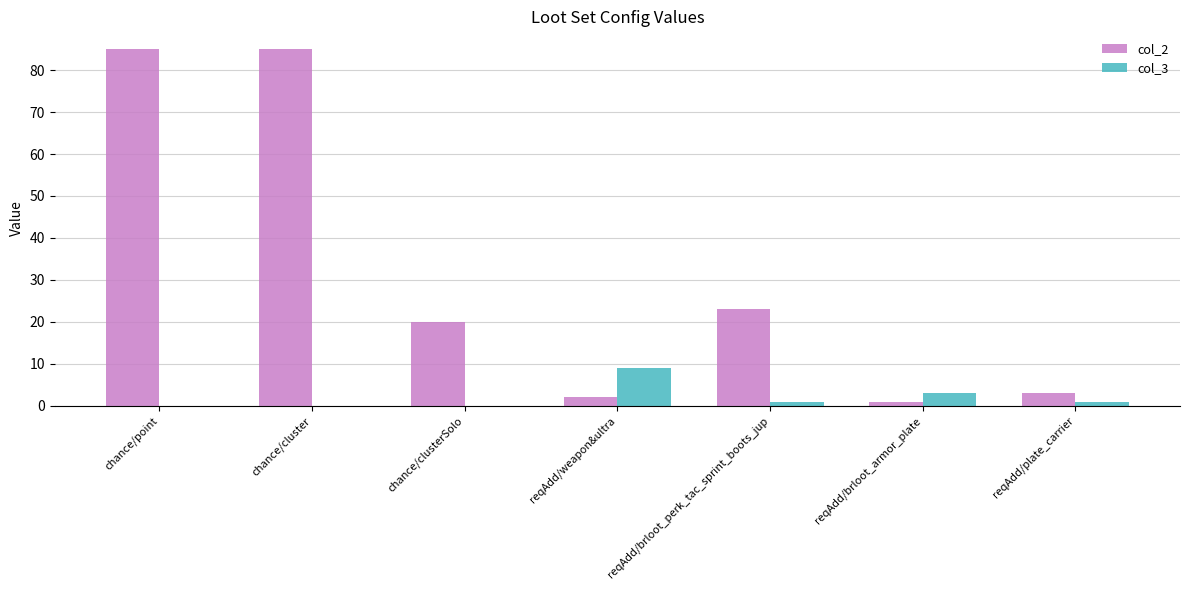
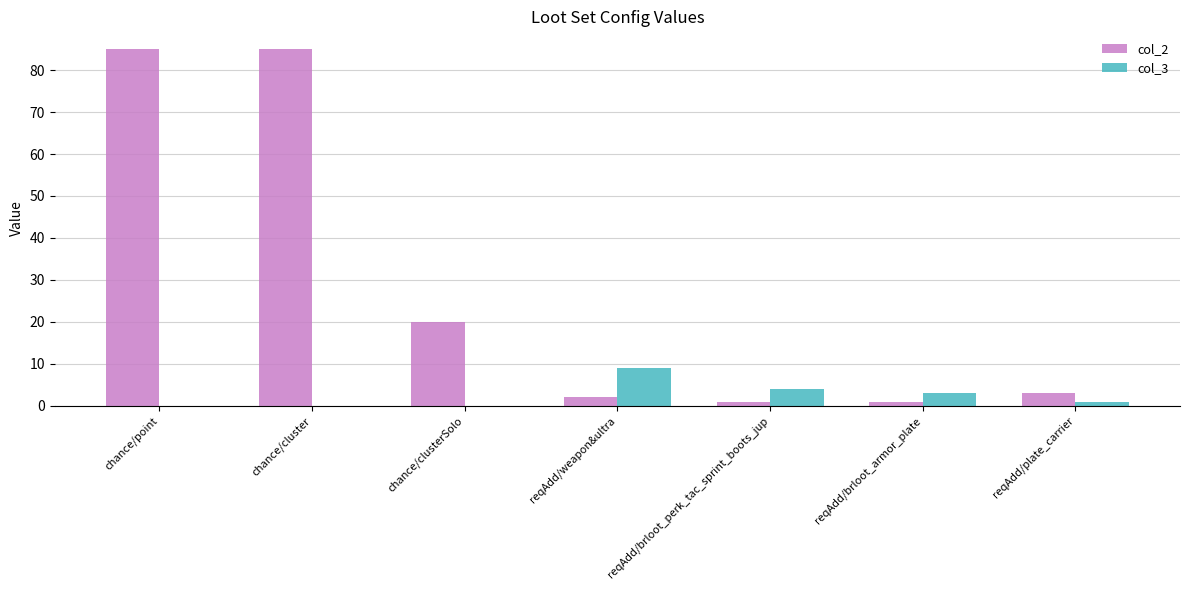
  {
    "col_2": {
      "chance/point": 85,
      "chance/cluster": 85,
      "chance/clusterSolo": 20,
      "reqAdd/weapon&ultra": 2,
-     "reqAdd/brloot_perk_tac_sprint_boots_jup": 23,
+     "reqAdd/brloot_perk_tac_sprint_boots_jup": 1,
      "reqAdd/brloot_armor_plate": 1,
      "reqAdd/plate_carrier": 3
    },
    "col_3": {
      "chance/point": 0,
      "chance/cluster": 0,
      "chance/clusterSolo": 0,
      "reqAdd/weapon&ultra": 9,
-     "reqAdd/brloot_perk_tac_sprint_boots_jup": 1,
+     "reqAdd/brloot_perk_tac_sprint_boots_jup": 4,
      "reqAdd/brloot_armor_plate": 3,
      "reqAdd/plate_carrier": 1
    }
  }
